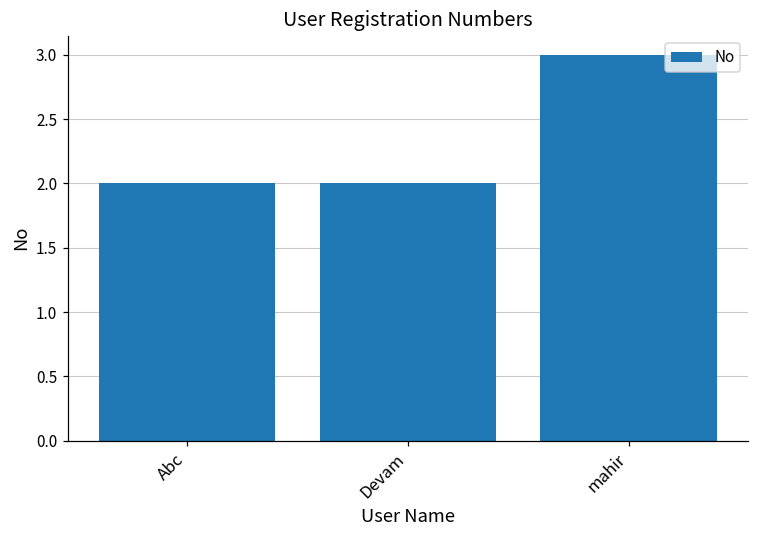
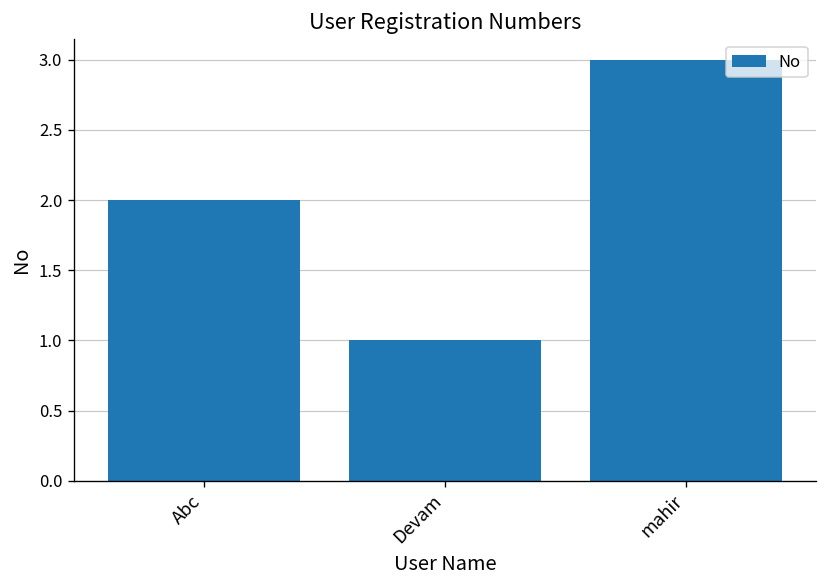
  {
    "Abc": 2,
-   "Devam": 2,
+   "Devam": 1,
    "mahir": 3
  }
